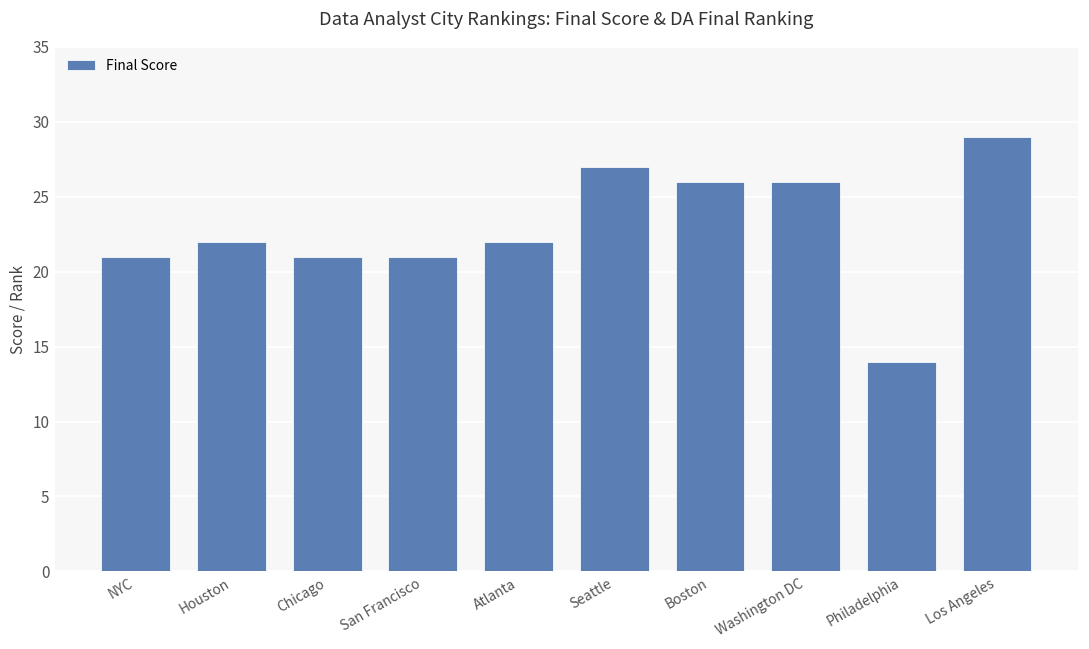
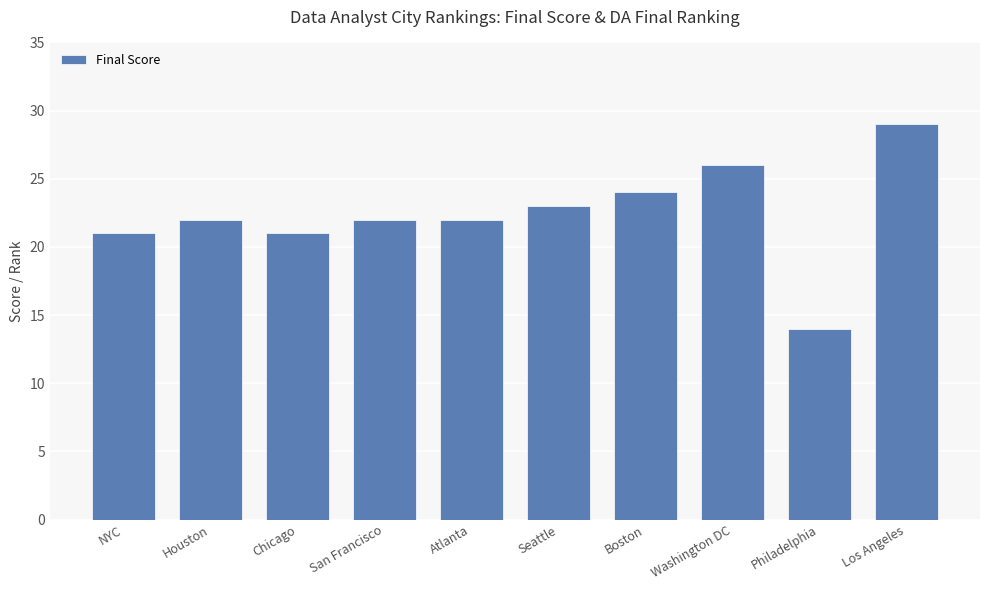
  {
    "NYC": 21,
    "Houston": 22,
    "Chicago": 21,
-   "San Francisco": 21,
+   "San Francisco": 22,
    "Atlanta": 22,
-   "Seattle": 27,
-   "Boston": 26,
+   "Seattle": 23,
+   "Boston": 24,
    "Washington DC": 26,
    "Philadelphia": 14,
    "Los Angeles": 29
  }
